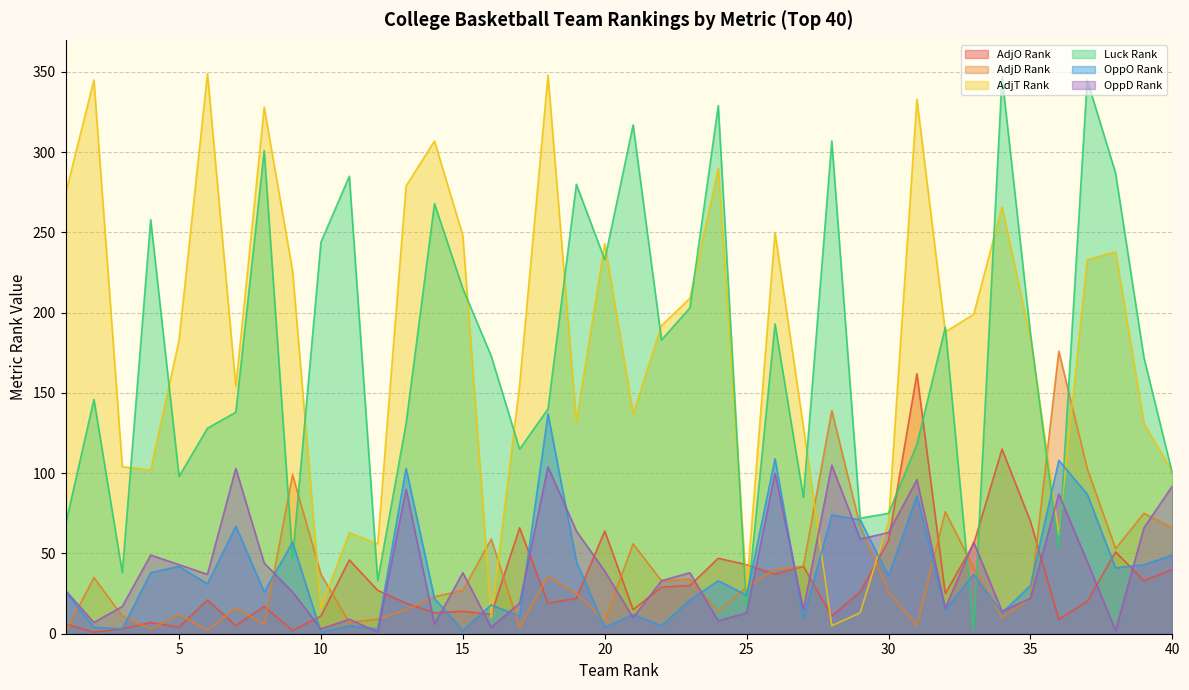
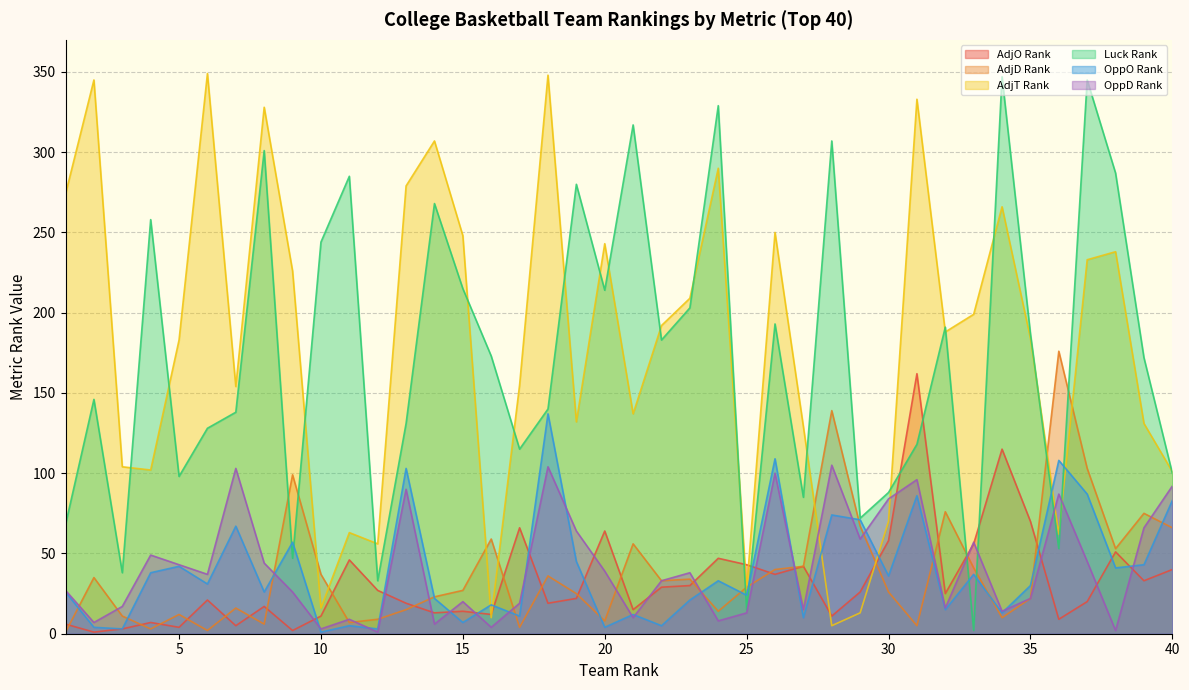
  {
    "Luck Rank": {
      "5": 98,
      "10": 244,
      "15": 215,
-     "20": 233,
+     "20": 214,
      "25": 15,
-     "30": 75,
+     "30": 88,
      "35": 187
    },
    "OppO Rank": {
      "10": 1,
-     "15": 2,
+     "15": 7,
      "20": 4,
      "25": 24,
      "30": 36,
      "35": 30,
-     "40": 49
+     "40": 83
    },
    "OppD Rank": {
      "10": 3,
-     "15": 38,
+     "15": 20,
      "20": 39,
      "25": 13,
-     "30": 63,
+     "30": 84,
      "40": 92
    }
  }
